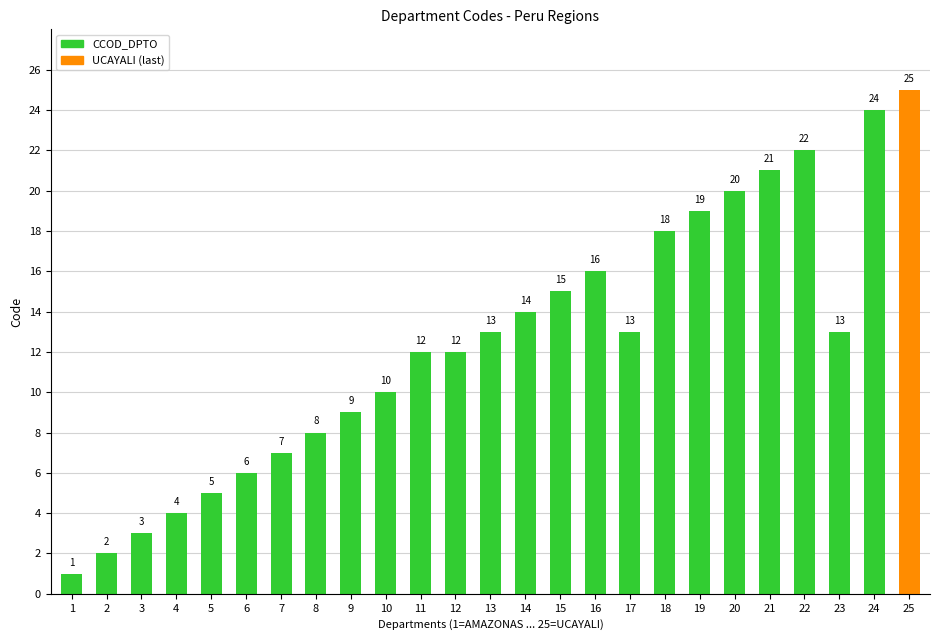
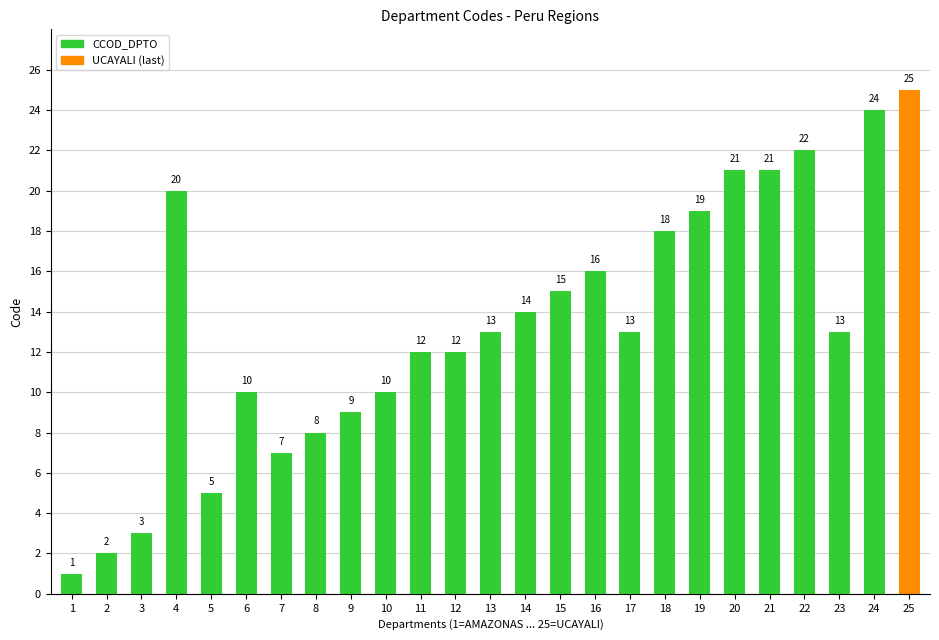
  {
    "1": 1,
    "2": 2,
    "3": 3,
-   "4": 4,
+   "4": 20,
    "5": 5,
-   "6": 6,
+   "6": 10,
    "7": 7,
    "8": 8,
    "9": 9,
    "10": 10,
    "11": 12,
    "12": 12,
    "13": 13,
    "14": 14,
    "15": 15,
    "16": 16,
    "17": 13,
    "18": 18,
    "19": 19,
-   "20": 20,
+   "20": 21,
    "21": 21,
    "22": 22,
    "23": 13,
    "24": 24,
    "25": 25
  }
